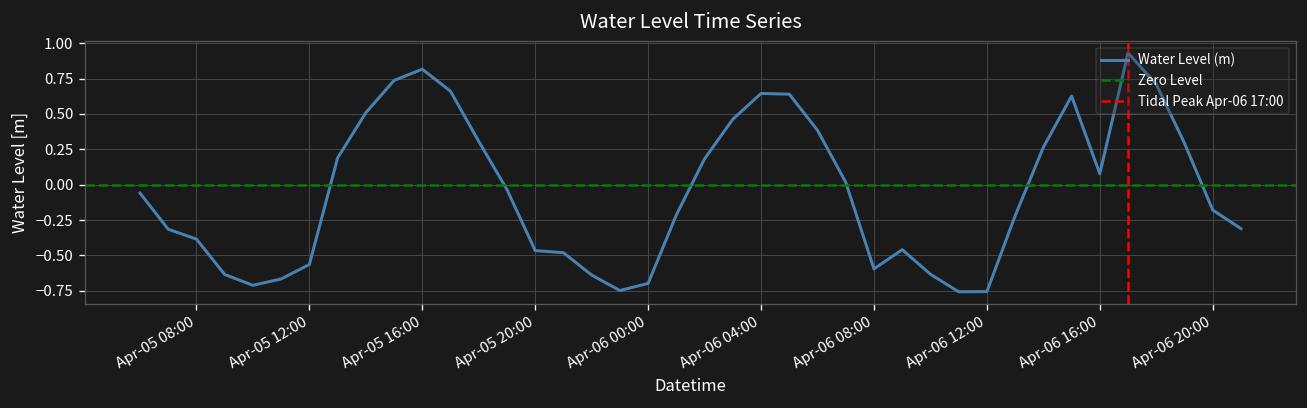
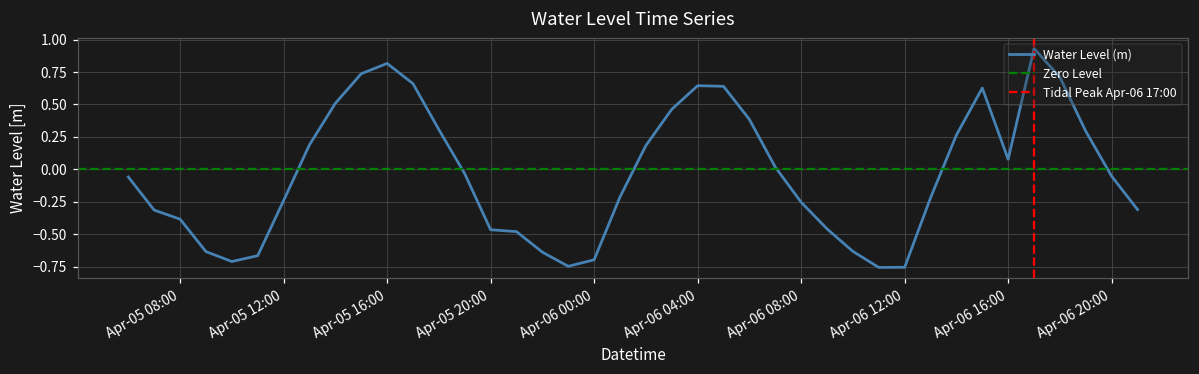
  {
    "Apr-05 08:00": -0.38,
-   "Apr-05 12:00": -0.56,
+   "Apr-05 12:00": -0.24,
    "Apr-05 16:00": 0.82,
    "Apr-05 20:00": -0.47,
    "Apr-06 00:00": -0.70,
    "Apr-06 04:00": 0.64,
-   "Apr-06 08:00": -0.60,
+   "Apr-06 08:00": -0.25,
    "Apr-06 12:00": -0.76,
    "Apr-06 16:00": 0.08,
-   "Apr-06 20:00": -0.18
+   "Apr-06 20:00": -0.05
  }
